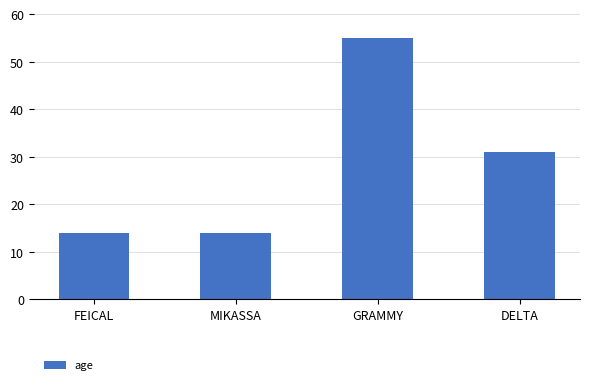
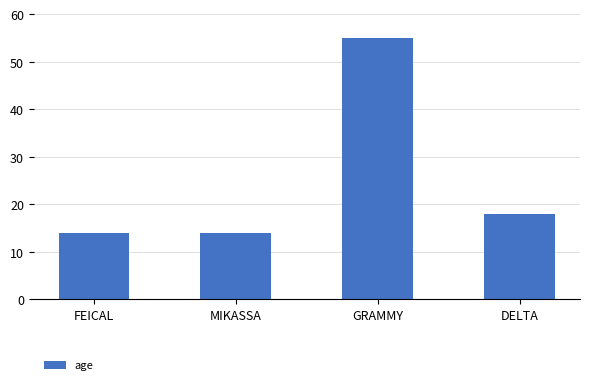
  {
    "FEICAL": 14,
    "MIKASSA": 14,
    "GRAMMY": 55,
-   "DELTA": 31
+   "DELTA": 18
  }
